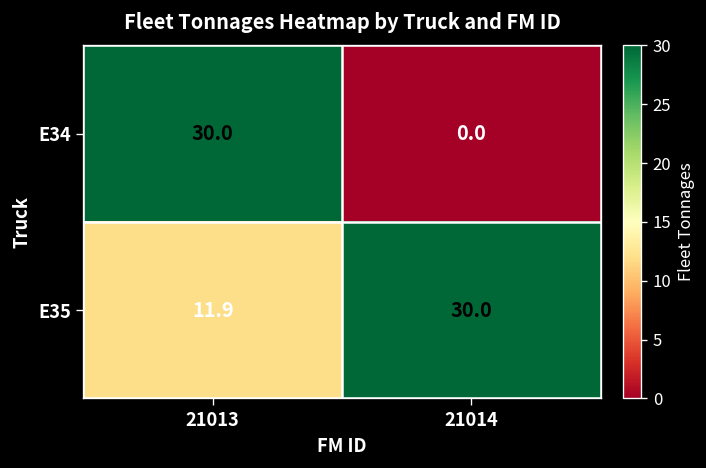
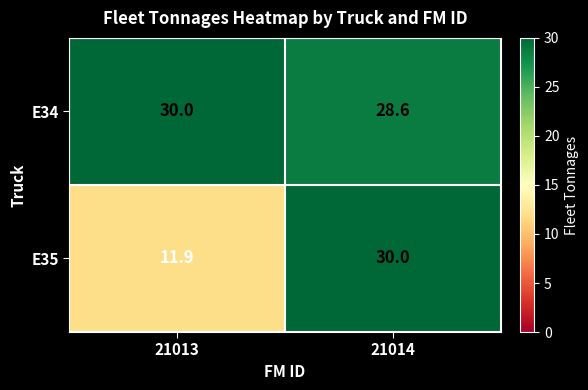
  {
    "E34": {
      "21013": 30.0,
-     "21014": 0.0
+     "21014": 28.6
    },
    "E35": {
      "21013": 11.9,
      "21014": 30.0
    }
  }
